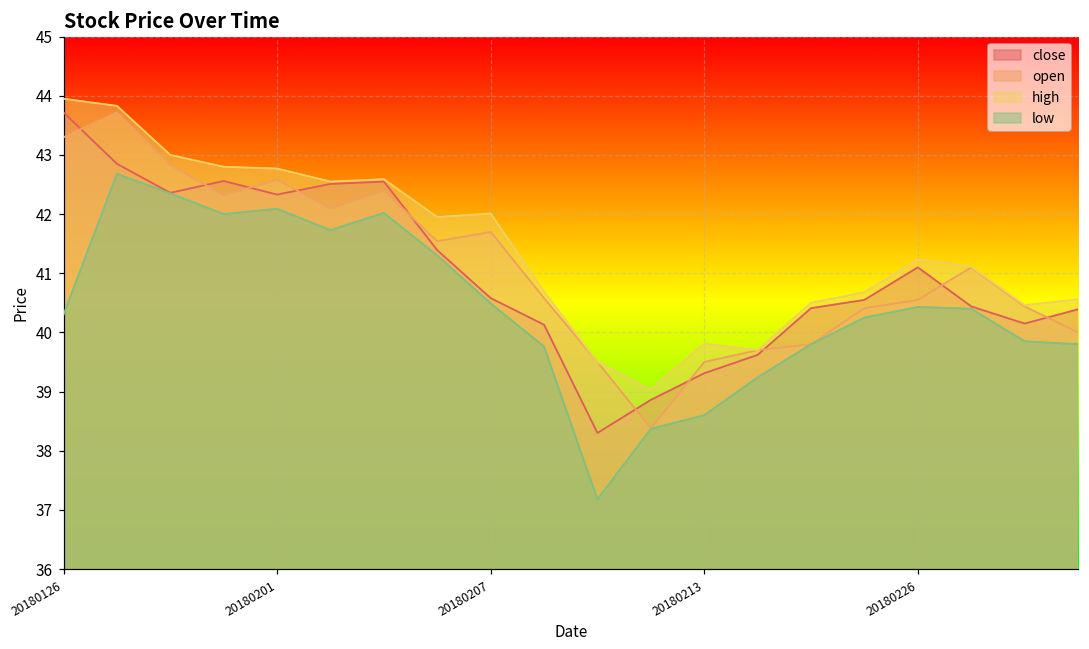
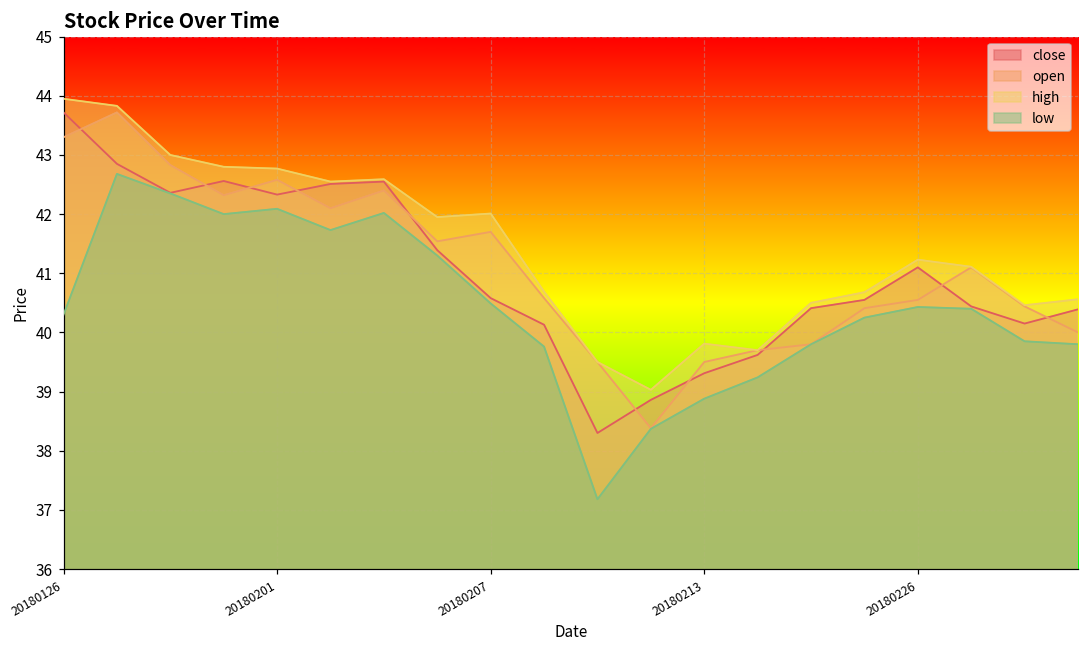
  {
    "low": {
      "20180126": 40.3,
      "20180201": 42.1,
      "20180207": 40.5,
-     "20180213": 38.6,
+     "20180213": 38.9,
      "20180226": 40.4
    }
  }
